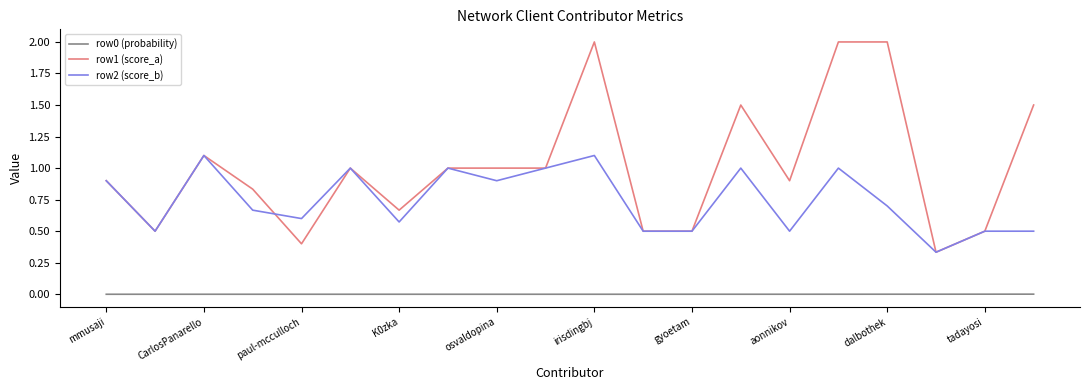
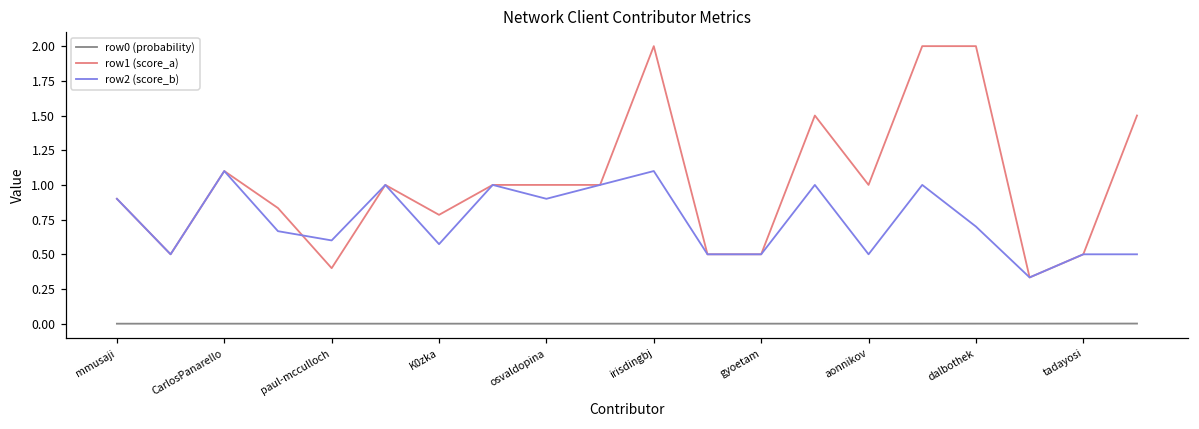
  {
    "row0 (probability)": {
      "mmusaji": 0.00,
      "CarlosPanarello": 0.00,
      "paul-mcculloch": 0.00,
      "K0zka": 0.00,
      "osvaldopina": 0.00,
      "irisdingbj": 0.00,
      "gyoetam": 0.00,
      "aonnikov": 0.00,
      "dalbothek": 0.00,
      "tadayosi": 0.00
    },
    "row1 (score_a)": {
      "paul-mcculloch": 0.40,
-     "K0zka": 0.67,
+     "K0zka": 0.78,
      "osvaldopina": 1.00,
      "irisdingbj": 2.00,
-     "aonnikov": 0.9,
+     "aonnikov": 1.0,
      "dalbothek": 2.00
    },
    "row2 (score_b)": {
      "paul-mcculloch": 0.60,
      "K0zka": 0.57,
      "osvaldopina": 0.90,
      "irisdingbj": 1.10,
      "aonnikov": 0.50,
      "dalbothek": 0.70
    }
  }
